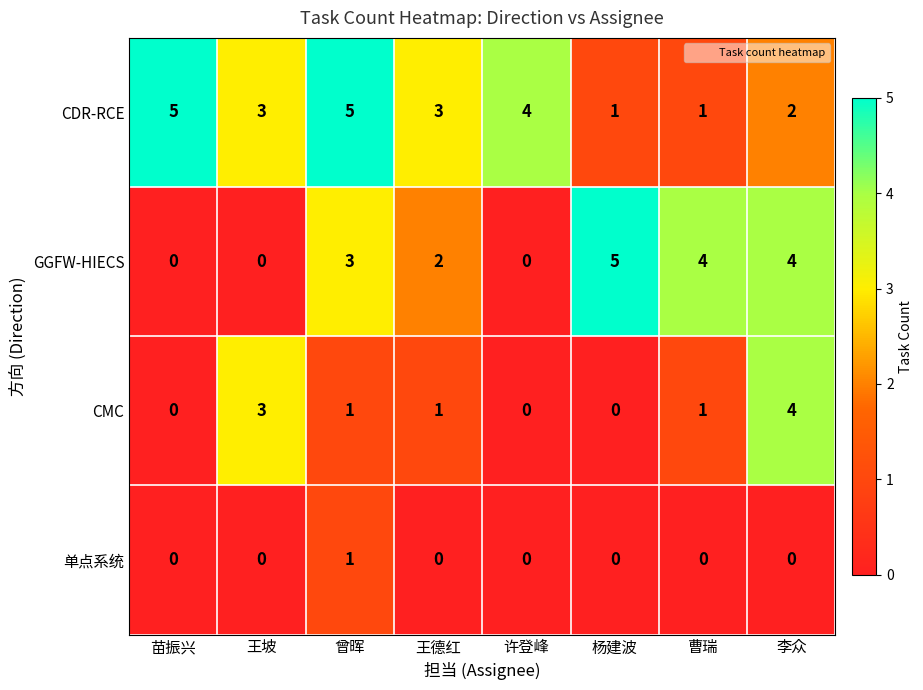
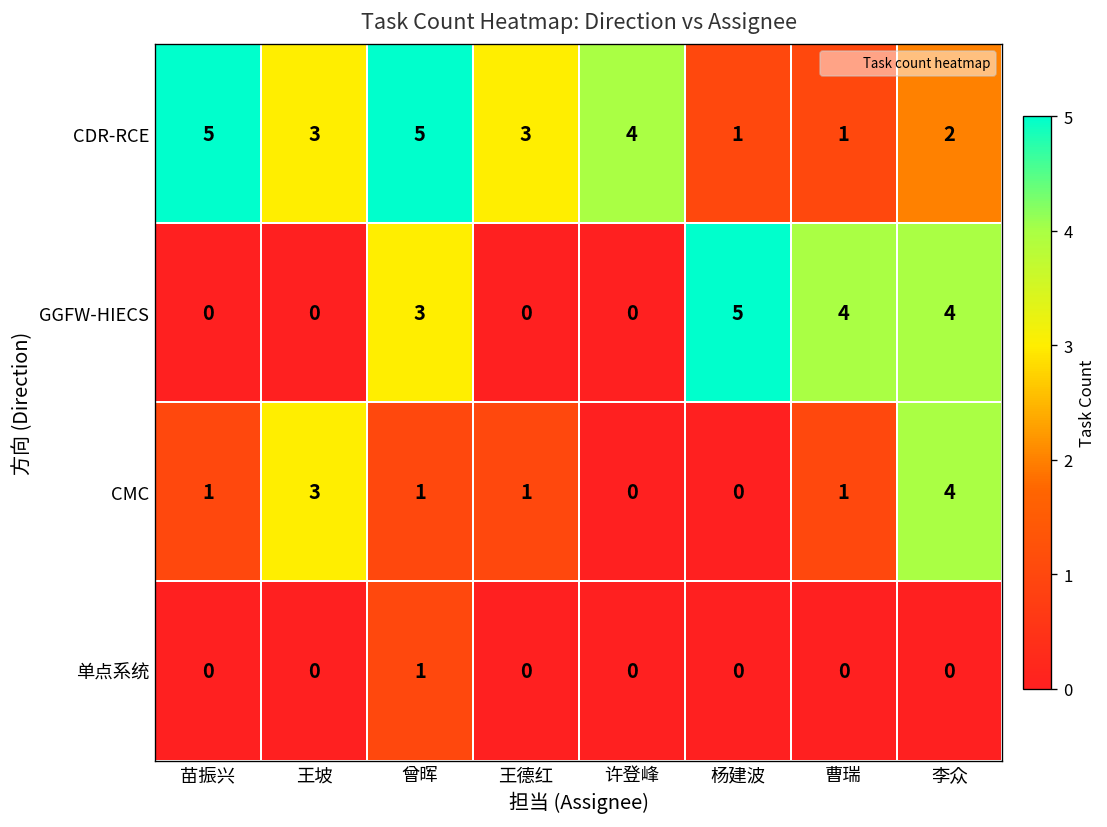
  {
    "CDR-RCE": {
      "苗振兴": 5,
      "王坡": 3,
      "曾晖": 5,
      "王德红": 3,
      "许登峰": 4,
      "杨建波": 1,
      "曹瑞": 1,
      "李众": 2
    },
    "GGFW-HIECS": {
      "苗振兴": 0,
      "王坡": 0,
      "曾晖": 3,
-     "王德红": 2,
+     "王德红": 0,
      "许登峰": 0,
      "杨建波": 5,
      "曹瑞": 4,
      "李众": 4
    },
    "CMC": {
-     "苗振兴": 0,
+     "苗振兴": 1,
      "王坡": 3,
      "曾晖": 1,
      "王德红": 1,
      "许登峰": 0,
      "杨建波": 0,
      "曹瑞": 1,
      "李众": 4
    },
    "单点系统": {
      "苗振兴": 0,
      "王坡": 0,
      "曾晖": 1,
      "王德红": 0,
      "许登峰": 0,
      "杨建波": 0,
      "曹瑞": 0,
      "李众": 0
    }
  }
